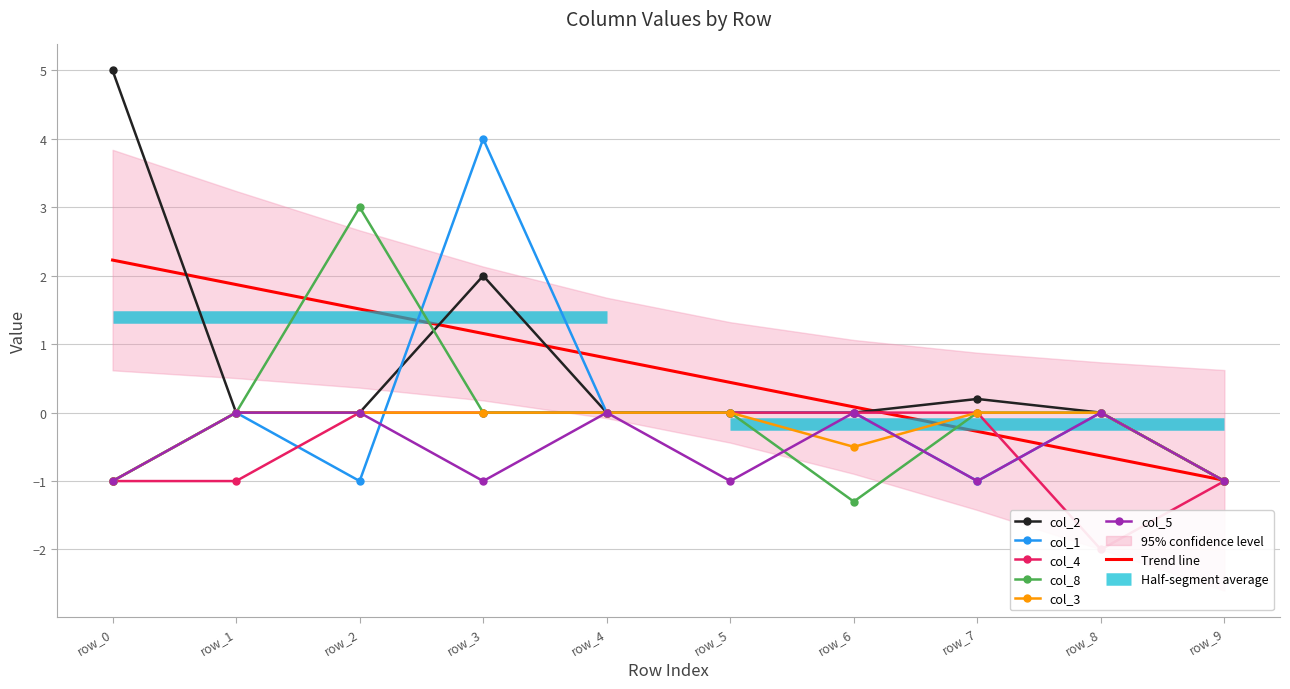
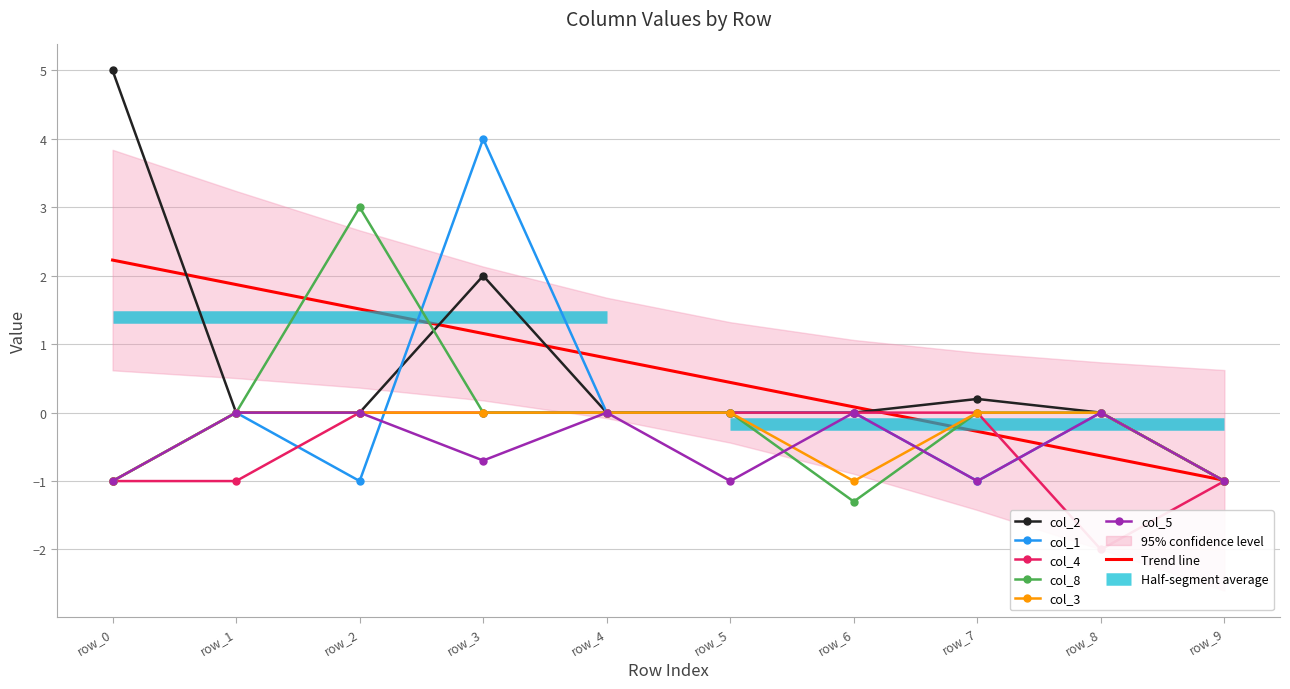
  {
    "col_2": {
      "row_0": 5.0,
      "row_3": 2.0,
      "row_7": 0.2
    },
    "col_1": {
      "row_2": -1.0,
      "row_3": 4.0
    },
    "col_4": {
      "row_1": -1.0
    },
    "col_8": {
      "row_2": 3.0,
      "row_6": -1.3
    },
    "col_3": {
-     "row_6": -0.5
+     "row_6": -1.0
    },
    "col_5": {
-     "row_3": -1.0,
+     "row_3": -0.7,
      "row_5": -1.0
    },
    "Trend line": {
      "row_0": 2.2,
      "row_1": 1.9,
      "row_2": 1.5,
      "row_3": 1.2,
      "row_4": 0.8,
      "row_5": 0.4,
      "row_6": 0.1,
      "row_7": -0.3,
      "row_8": -0.6
    }
  }
